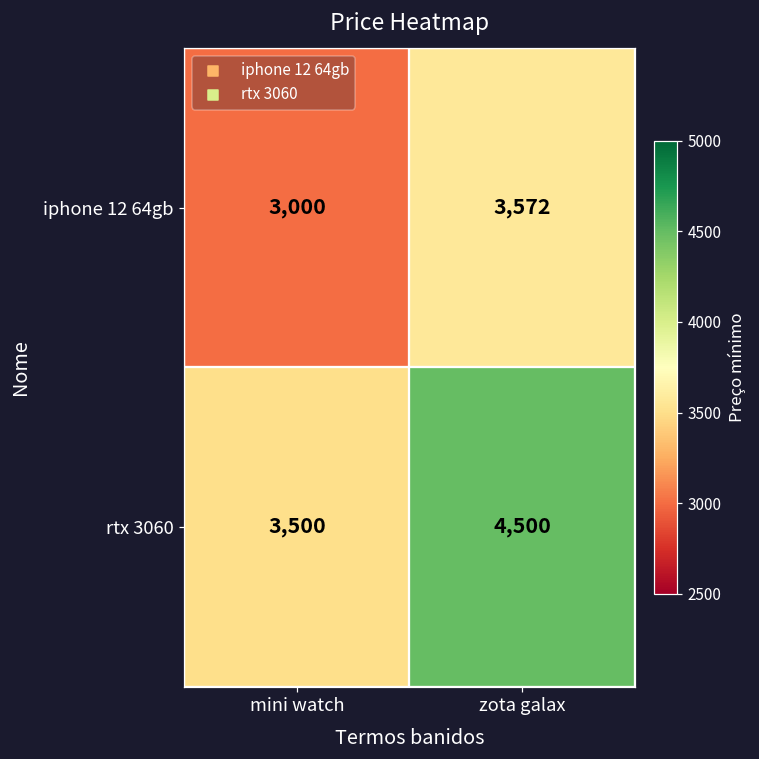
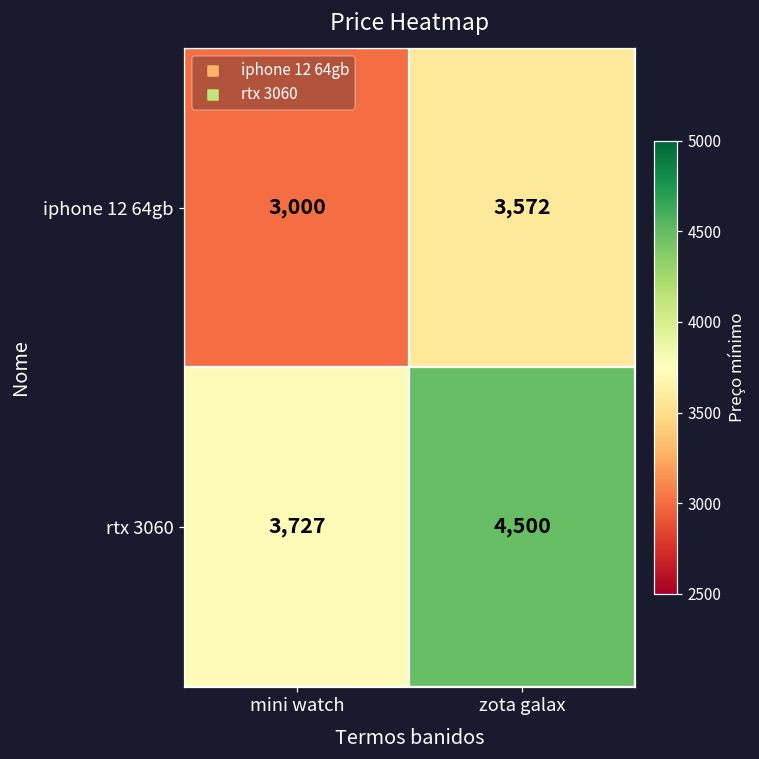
  {
    "iphone 12 64gb": {
      "mini watch": "3,000",
      "zota galax": "3,572"
    },
    "rtx 3060": {
-     "mini watch": "3,500",
+     "mini watch": "3,727",
      "zota galax": "4,500"
    }
  }
